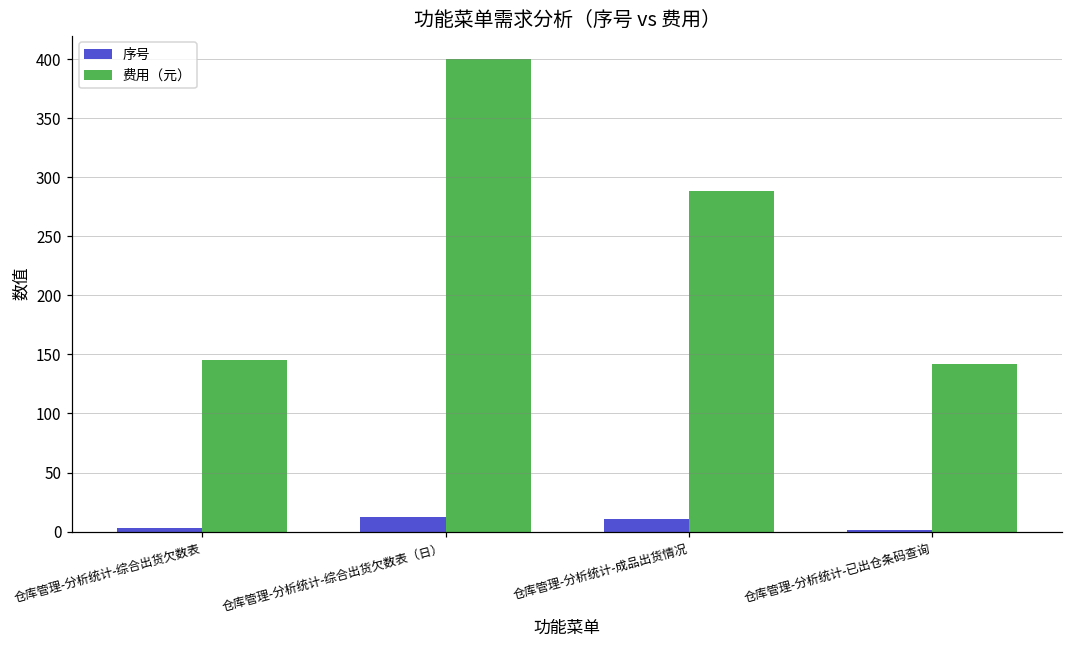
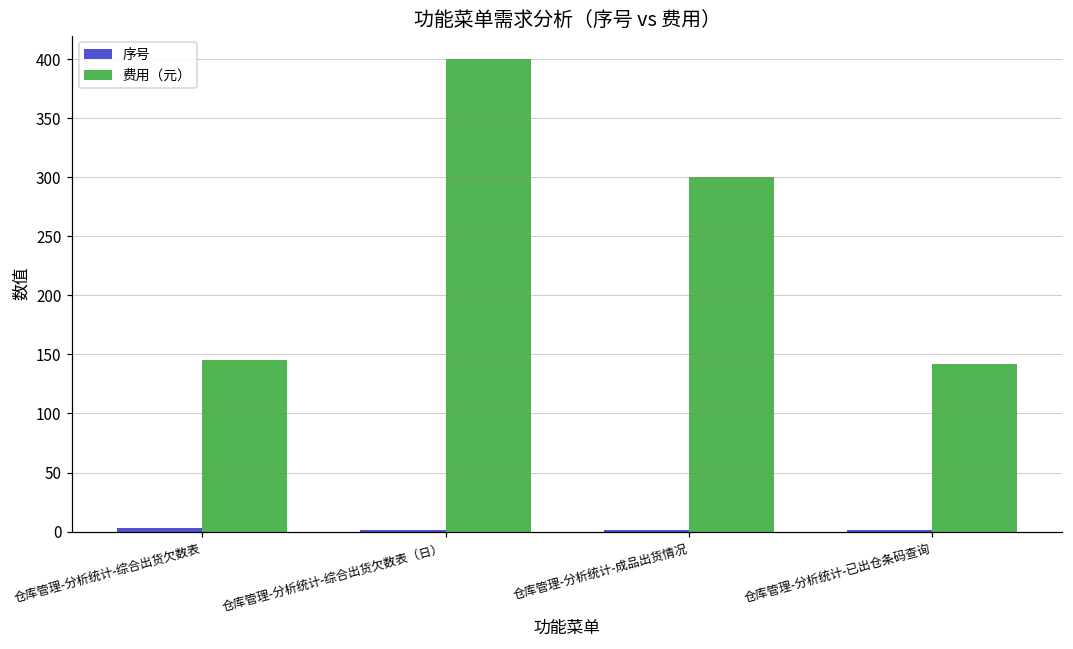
  {
    "序号": {
      "仓库管理-分析统计-综合出货欠数表": 3,
-     "仓库管理-分析统计-综合出货欠数表（日）": 12,
-     "仓库管理-分析统计-成品出货情况": 11
+     "仓库管理-分析统计-综合出货欠数表（日）": 1,
+     "仓库管理-分析统计-成品出货情况": 1
    },
    "费用（元）": {
      "仓库管理-分析统计-综合出货欠数表": 145,
      "仓库管理-分析统计-综合出货欠数表（日）": 400,
-     "仓库管理-分析统计-成品出货情况": 288,
+     "仓库管理-分析统计-成品出货情况": 300,
      "仓库管理-分析统计-已出仓条码查询": 142
    }
  }
